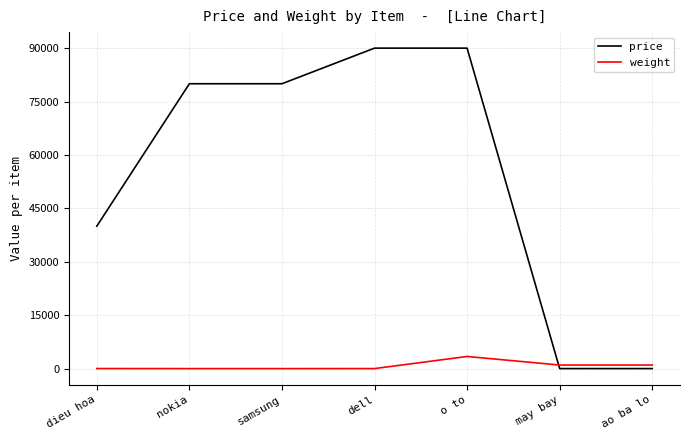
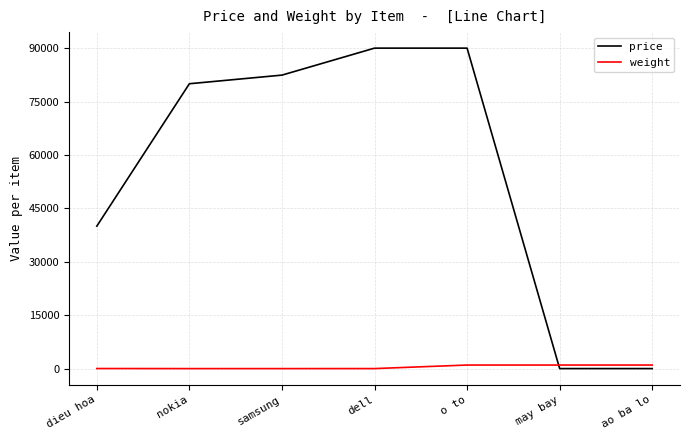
  {
    "price": {
      "dieu hoa": 40000,
      "nokia": 80000,
-     "samsung": 80000,
+     "samsung": 82000,
      "dell": 90000,
      "o to": 90000,
      "may bay": 0,
      "ao ba lo": 0
    },
    "weight": {
      "dieu hoa": 0,
      "nokia": 0,
      "samsung": 0,
      "dell": 0,
-     "o to": 3000,
+     "o to": 1000,
      "may bay": 1000,
      "ao ba lo": 1000
    }
  }
